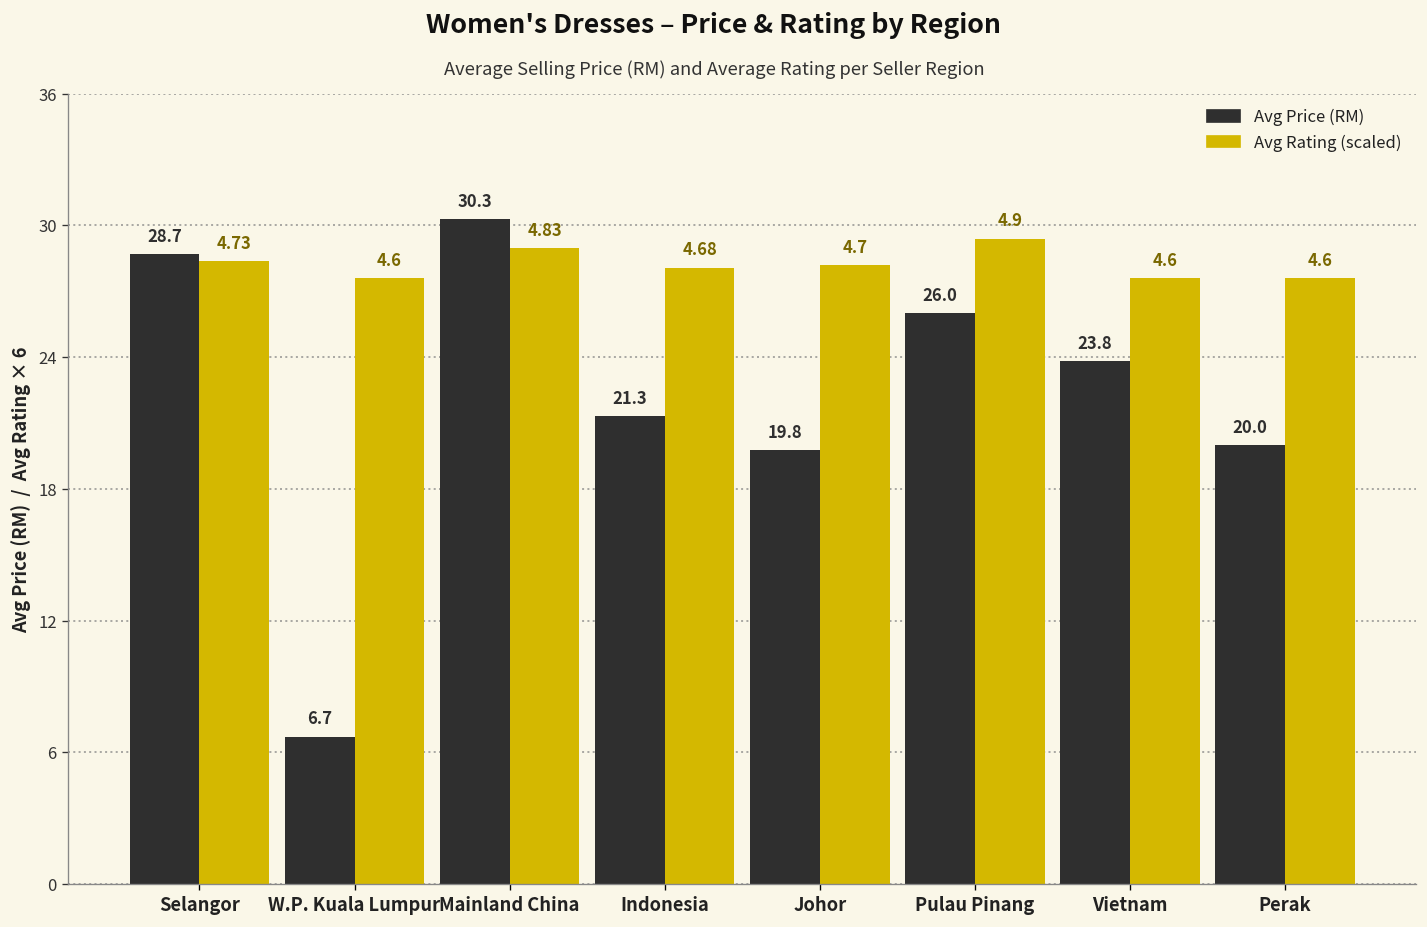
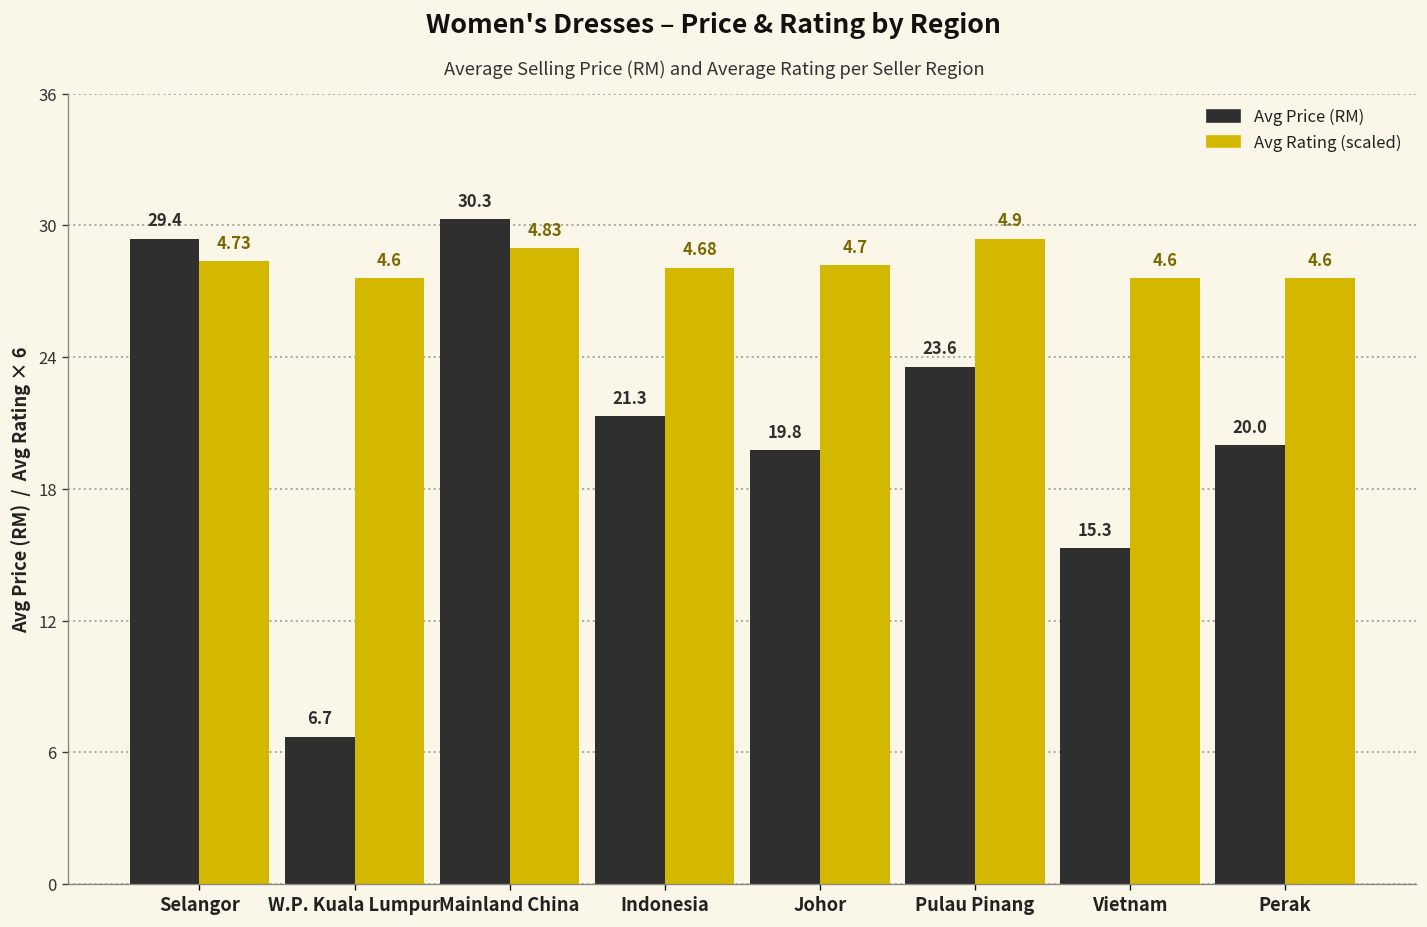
  {
    "Avg Price (RM)": {
-     "Selangor": 28.7,
+     "Selangor": 29.4,
      "W.P. Kuala Lumpur": 6.7,
      "Mainland China": 30.3,
      "Indonesia": 21.3,
      "Johor": 19.8,
-     "Pulau Pinang": 26.0,
-     "Vietnam": 23.8,
+     "Pulau Pinang": 23.6,
+     "Vietnam": 15.3,
      "Perak": 20.0
    }
  }
